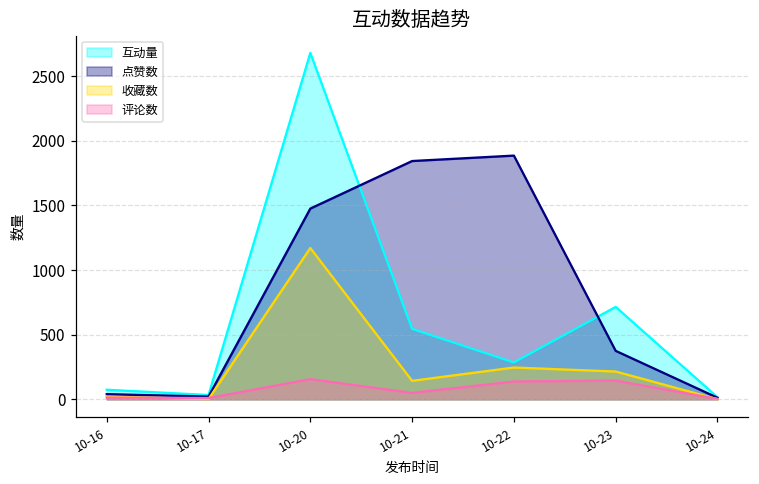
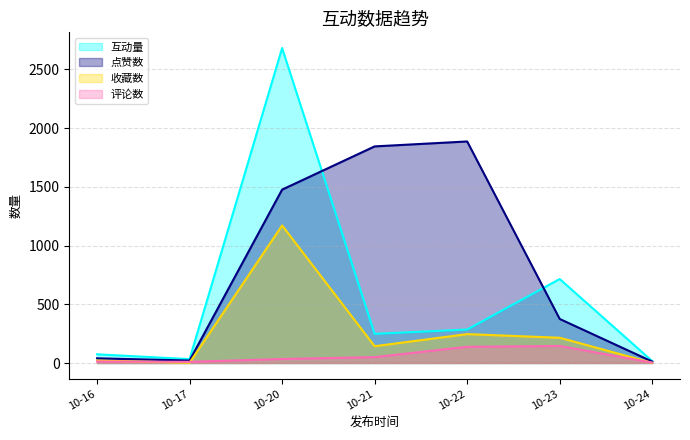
  {
    "互动量": {
      "10-16": 70,
      "10-20": 2680,
-     "10-21": 550,
+     "10-21": 250,
      "10-22": 290,
      "10-23": 720
    },
    "点赞数": {
      "10-20": 1480,
      "10-21": 1840,
      "10-22": 1890,
      "10-23": 380
    },
    "收藏数": {
      "10-20": 1170,
      "10-21": 140,
      "10-22": 250,
      "10-23": 220
    },
    "评论数": {
-     "10-20": 160,
+     "10-20": 30,
      "10-21": 50,
      "10-22": 140,
      "10-23": 150
    }
  }
